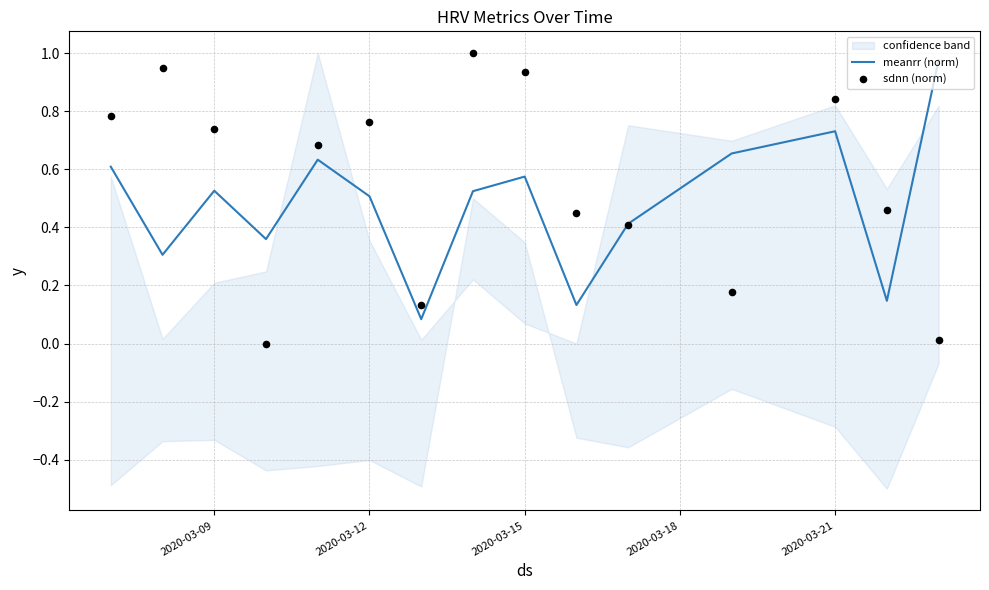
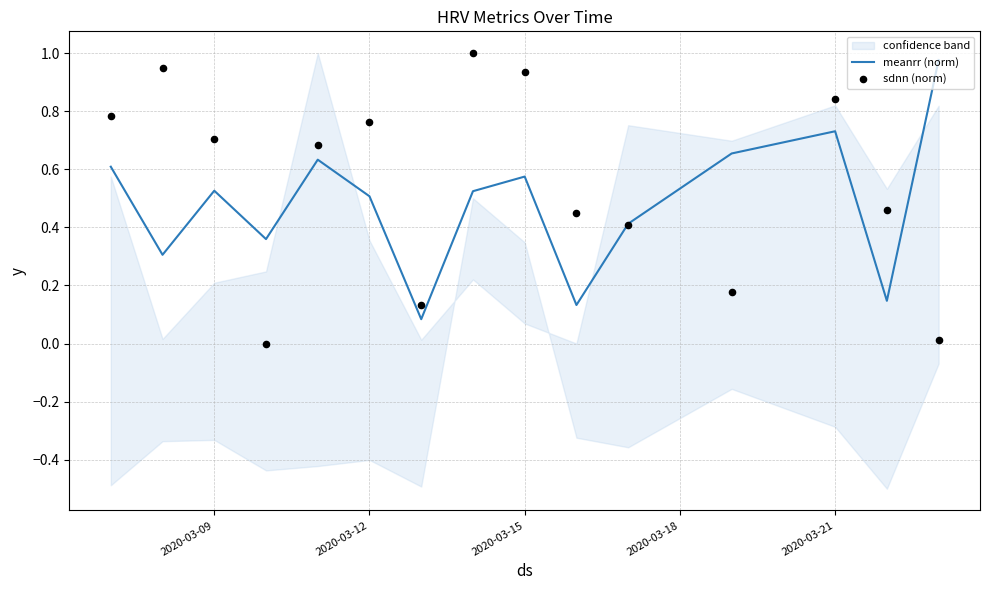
  {
    "meanrr (norm)": {
      "2020-03-09": 0.53,
      "2020-03-12": 0.51,
      "2020-03-15": 0.57,
      "2020-03-21": 0.73
    },
    "sdnn (norm)": {
-     "2020-03-09": 0.74
+     "2020-03-09": 0.71
    }
  }
